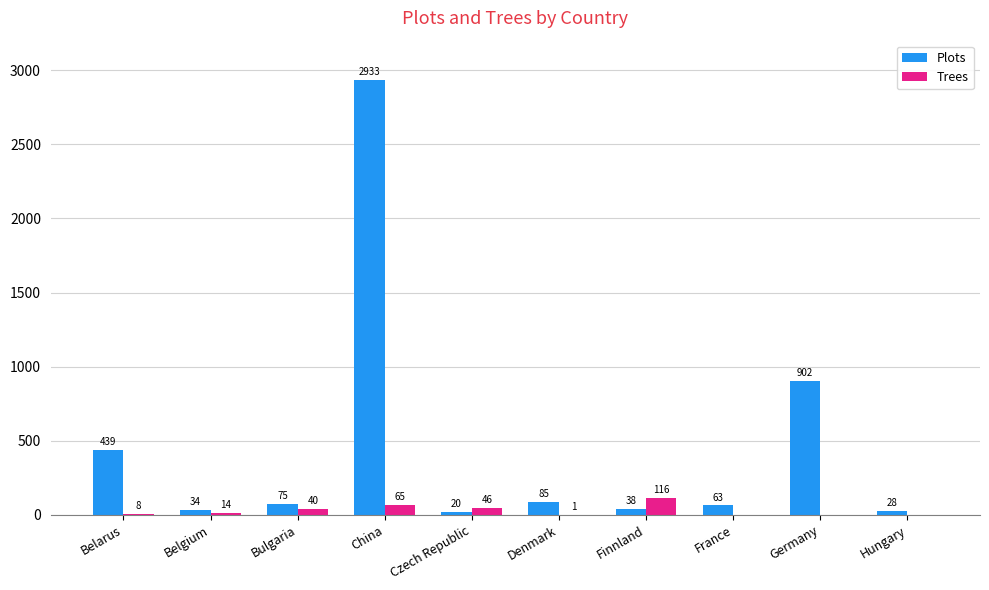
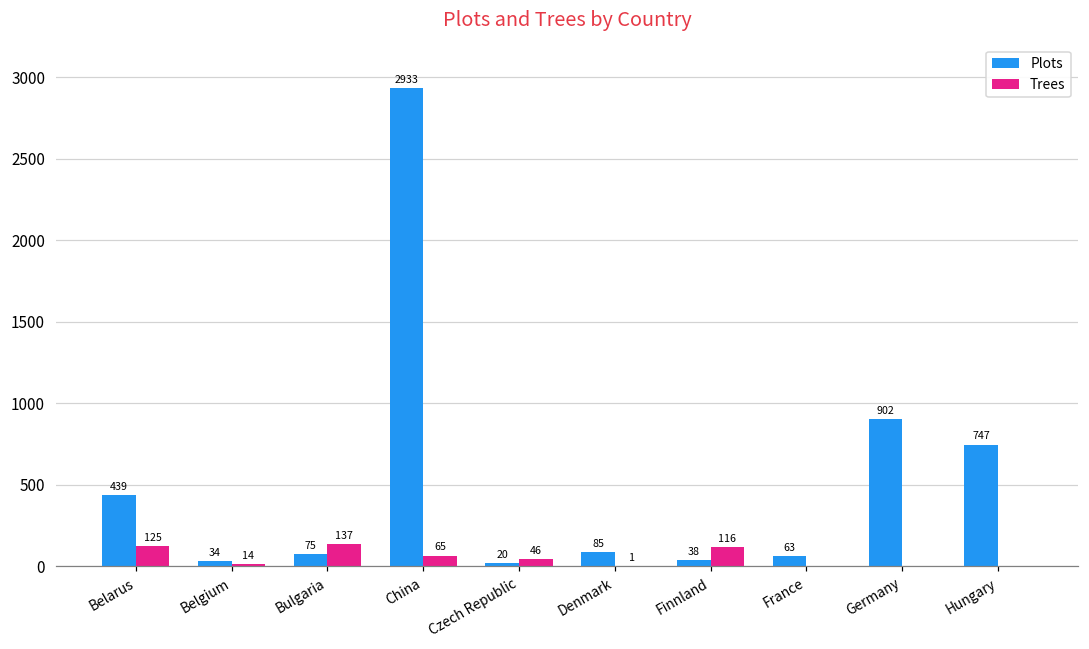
  {
    "Plots": {
      "Belarus": 439,
      "Belgium": 34,
      "Bulgaria": 75,
      "China": 2933,
      "Czech Republic": 20,
      "Denmark": 85,
      "Finnland": 38,
      "France": 63,
      "Germany": 902,
-     "Hungary": 28
+     "Hungary": 747
    },
    "Trees": {
-     "Belarus": 8,
+     "Belarus": 125,
      "Belgium": 14,
-     "Bulgaria": 40,
+     "Bulgaria": 137,
      "China": 65,
      "Czech Republic": 46,
      "Denmark": 1,
      "Finnland": 116
    }
  }
